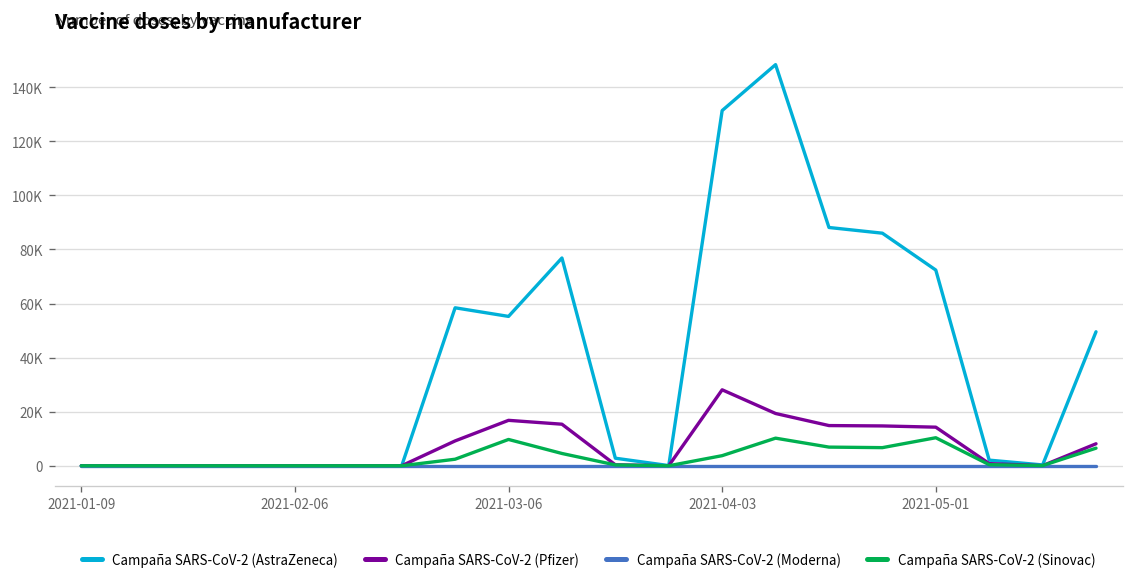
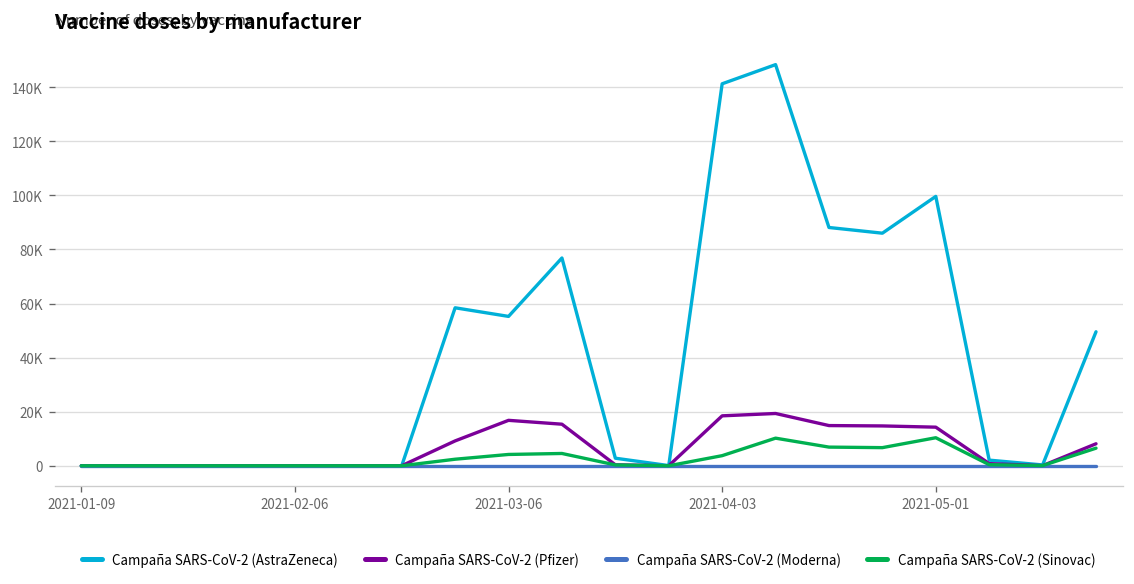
  {
    "Campaña SARS-CoV-2 (AstraZeneca)": {
      "2021-03-06": 55000,
-     "2021-04-03": 131000,
-     "2021-05-01": 72000
+     "2021-04-03": 141000,
+     "2021-05-01": 100000
    },
    "Campaña SARS-CoV-2 (Pfizer)": {
      "2021-03-06": 17000,
-     "2021-04-03": 28000,
+     "2021-04-03": 18000,
      "2021-05-01": 14000
    },
    "Campaña SARS-CoV-2 (Moderna)": {
      "2021-03-06": 0,
      "2021-04-03": 0,
      "2021-05-01": 0
    },
    "Campaña SARS-CoV-2 (Sinovac)": {
-     "2021-03-06": 10000,
+     "2021-03-06": 4000,
      "2021-04-03": 4000,
      "2021-05-01": 10000
    }
  }
